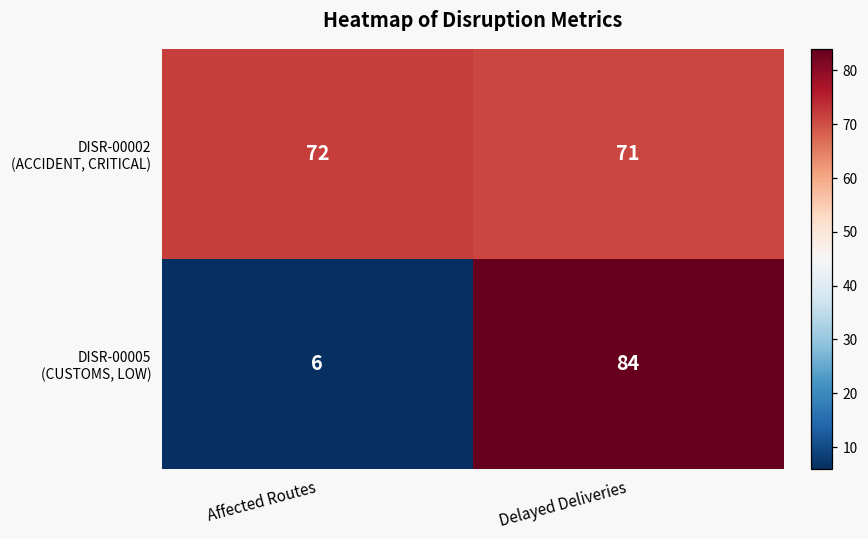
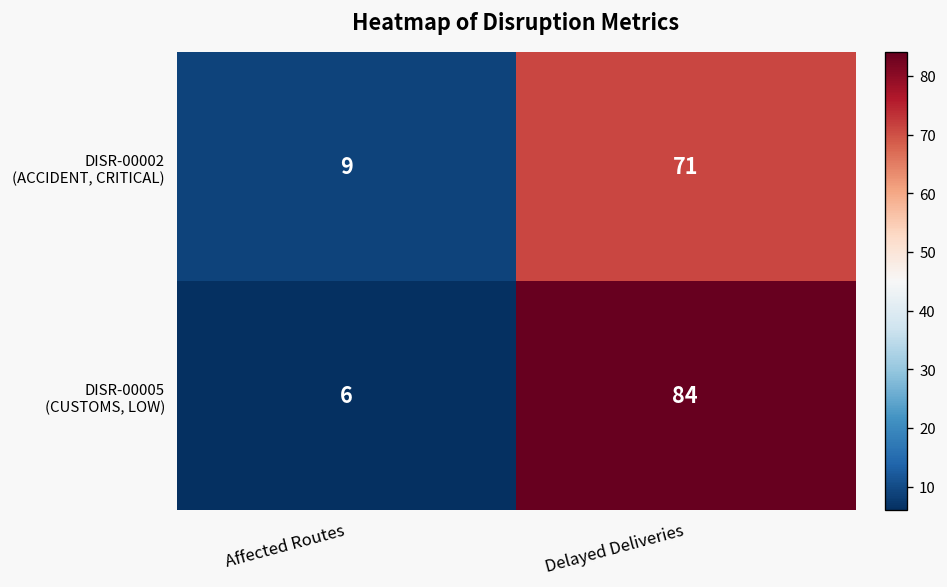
  {
    "DISR-00002 (ACCIDENT, CRITICAL)": {
-     "Affected Routes": 72,
+     "Affected Routes": 9,
      "Delayed Deliveries": 71
    },
    "DISR-00005 (CUSTOMS, LOW)": {
      "Affected Routes": 6,
      "Delayed Deliveries": 84
    }
  }
